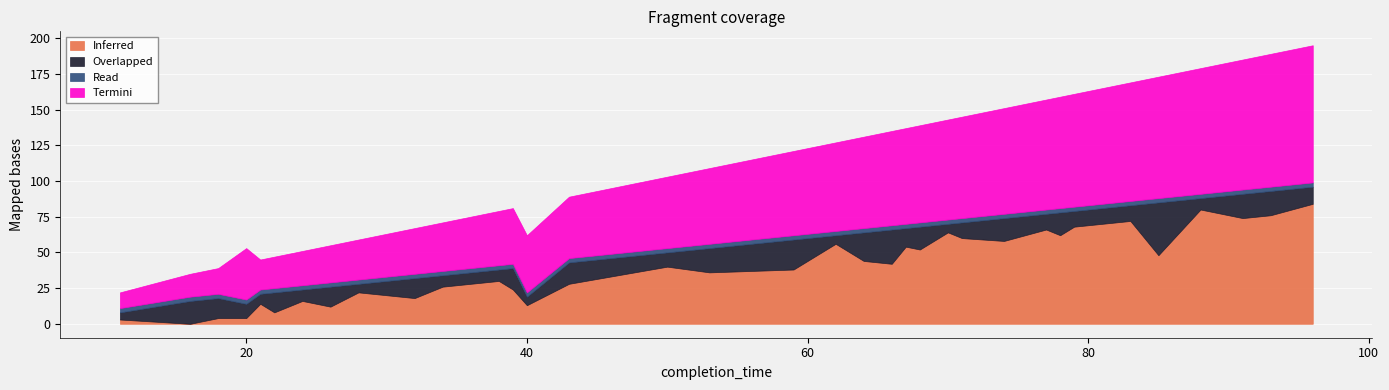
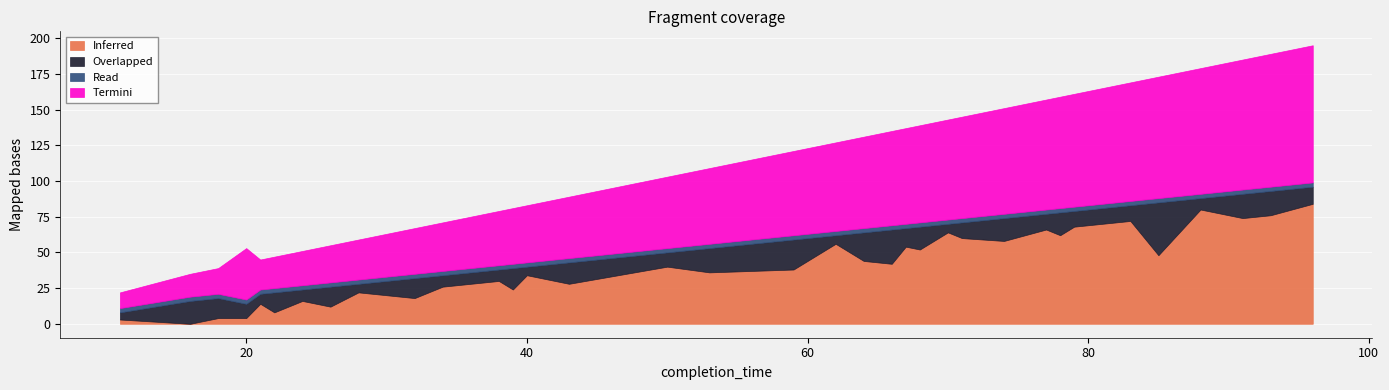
  {
    "Inferred": {
      "20": 4,
-     "40": 13
+     "40": 34
    },
    "Read": {
      "20": 3,
      "40": 3
    },
    "Termini": {
      "20": 36,
      "40": 40
    }
  }
